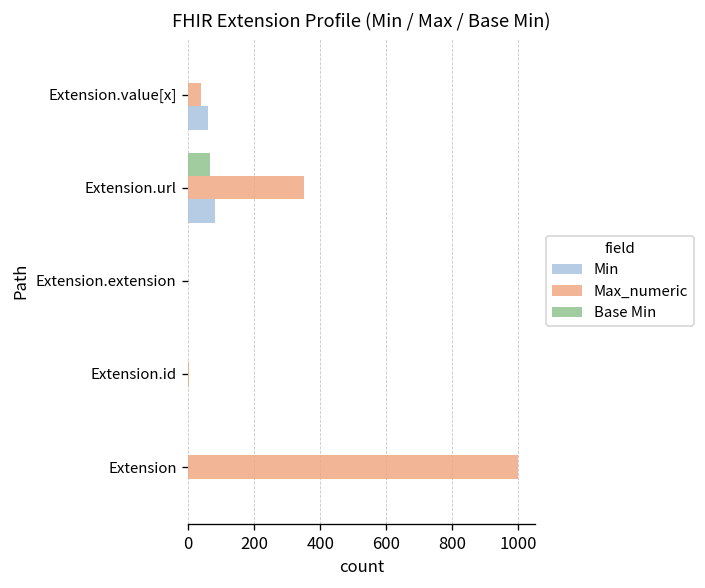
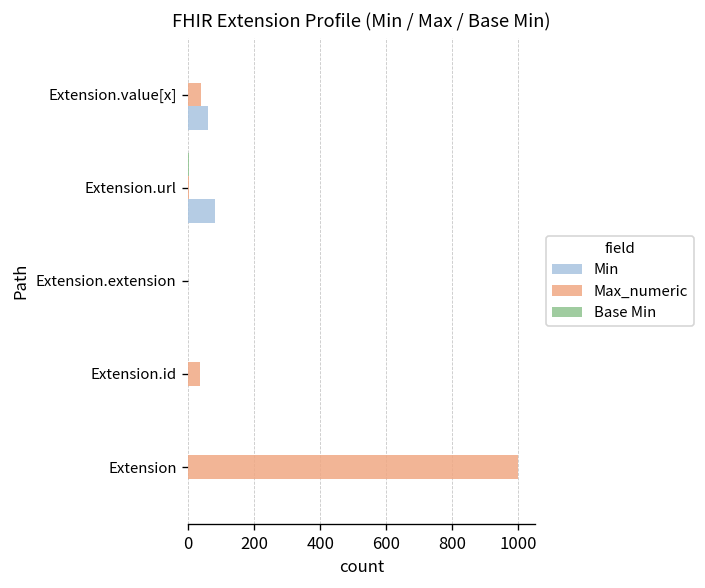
  {
    "Min": {
      "Extension.value[x]": 60,
      "Extension.url": 80,
      "Extension.extension": 0,
      "Extension.id": 0,
      "Extension": 0
    },
    "Max_numeric": {
      "Extension.value[x]": 40,
-     "Extension.url": 350,
+     "Extension.url": 0,
      "Extension.extension": 0,
-     "Extension.id": 0,
+     "Extension.id": 30,
      "Extension": 1000
    },
    "Base Min": {
      "Extension.value[x]": 0,
-     "Extension.url": 70,
+     "Extension.url": 0,
      "Extension.extension": 0,
      "Extension.id": 0,
      "Extension": 0
    }
  }
